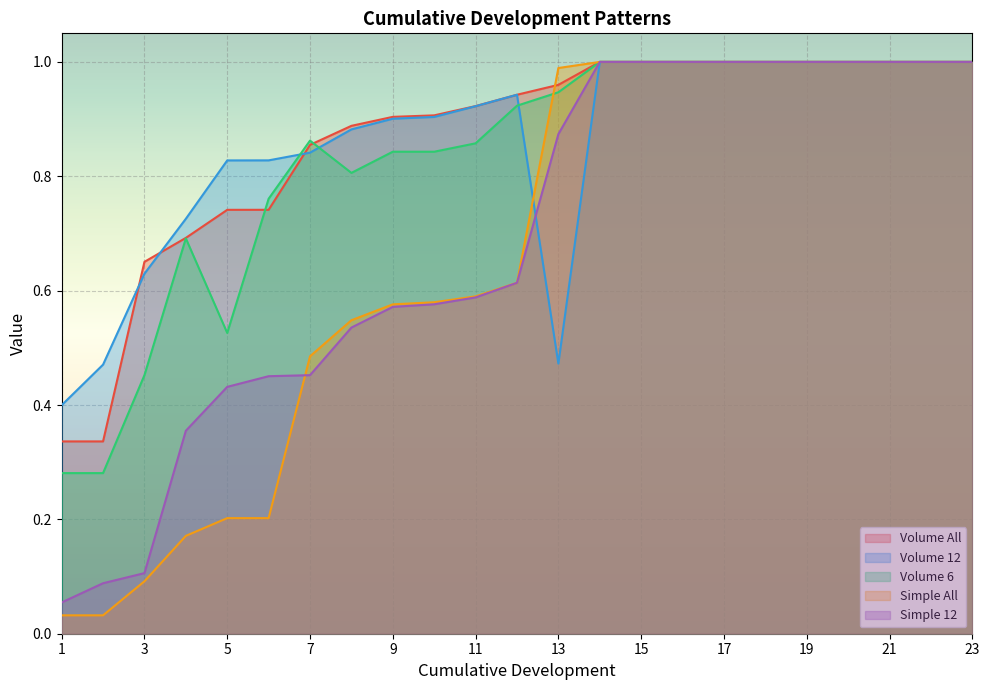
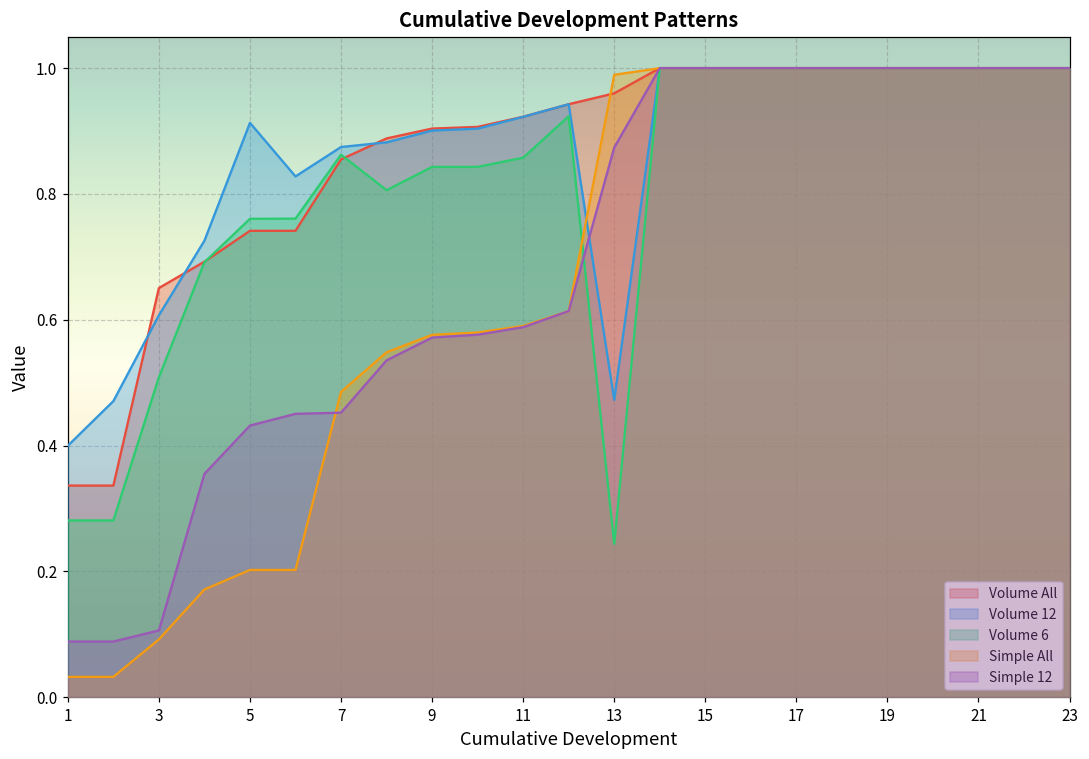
  {
    "Volume 12": {
      "1": 0.40,
-     "3": 0.63,
-     "5": 0.83,
-     "7": 0.84,
+     "3": 0.61,
+     "5": 0.91,
+     "7": 0.87,
      "13": 0.47
    },
    "Volume 6": {
      "1": 0.28,
-     "3": 0.45,
-     "5": 0.53,
+     "3": 0.51,
+     "5": 0.76,
      "7": 0.86,
      "9": 0.84,
      "11": 0.86,
-     "13": 0.95
+     "13": 0.24
    },
    "Simple 12": {
-     "1": 0.05,
+     "1": 0.09,
      "3": 0.11,
      "5": 0.43,
      "7": 0.45,
      "9": 0.57,
      "13": 0.87
    }
  }
